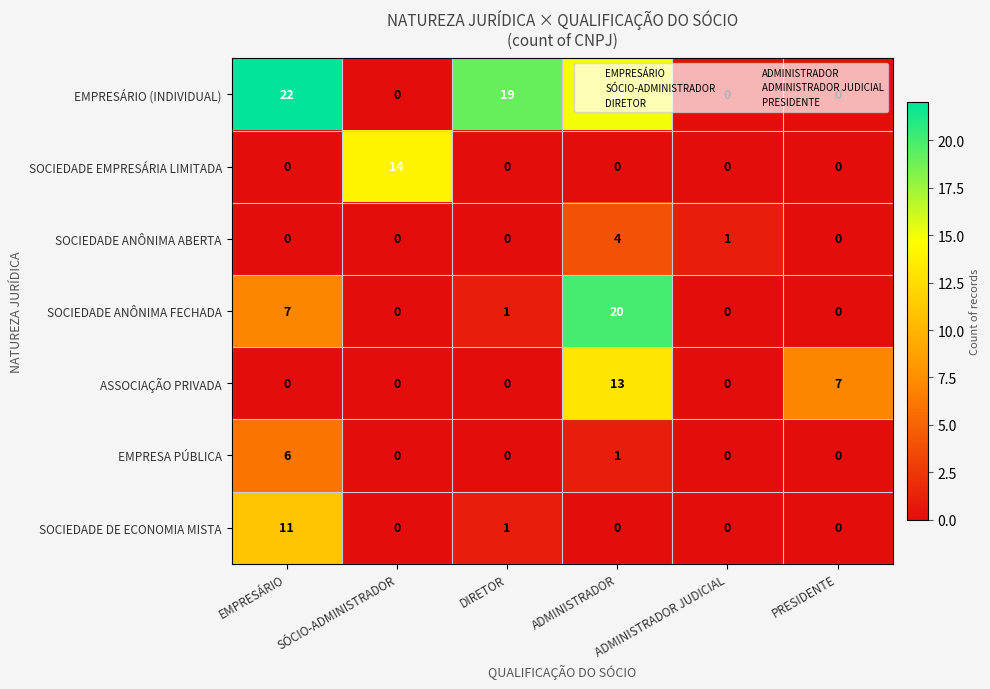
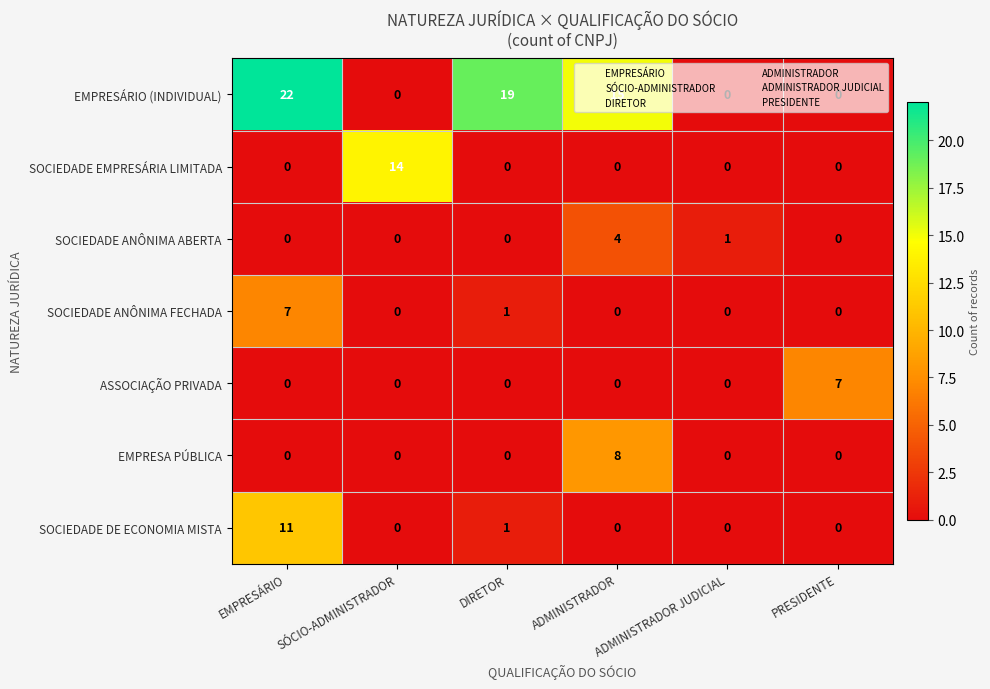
  {
    "EMPRESÁRIO (INDIVIDUAL)": {
      "EMPRESÁRIO": 22,
      "SÓCIO-ADMINISTRADOR": 0,
      "DIRETOR": 19
    },
    "SOCIEDADE EMPRESÁRIA LIMITADA": {
      "EMPRESÁRIO": 0,
      "SÓCIO-ADMINISTRADOR": 14,
      "DIRETOR": 0,
      "ADMINISTRADOR": 0,
      "ADMINISTRADOR JUDICIAL": 0,
      "PRESIDENTE": 0
    },
    "SOCIEDADE ANÔNIMA ABERTA": {
      "EMPRESÁRIO": 0,
      "SÓCIO-ADMINISTRADOR": 0,
      "DIRETOR": 0,
      "ADMINISTRADOR": 4,
      "ADMINISTRADOR JUDICIAL": 1,
      "PRESIDENTE": 0
    },
    "SOCIEDADE ANÔNIMA FECHADA": {
      "EMPRESÁRIO": 7,
      "SÓCIO-ADMINISTRADOR": 0,
      "DIRETOR": 1,
-     "ADMINISTRADOR": 20,
+     "ADMINISTRADOR": 0,
      "ADMINISTRADOR JUDICIAL": 0,
      "PRESIDENTE": 0
    },
    "ASSOCIAÇÃO PRIVADA": {
      "EMPRESÁRIO": 0,
      "SÓCIO-ADMINISTRADOR": 0,
      "DIRETOR": 0,
-     "ADMINISTRADOR": 13,
+     "ADMINISTRADOR": 0,
      "ADMINISTRADOR JUDICIAL": 0,
      "PRESIDENTE": 7
    },
    "EMPRESA PÚBLICA": {
-     "EMPRESÁRIO": 6,
+     "EMPRESÁRIO": 0,
      "SÓCIO-ADMINISTRADOR": 0,
      "DIRETOR": 0,
-     "ADMINISTRADOR": 1,
+     "ADMINISTRADOR": 8,
      "ADMINISTRADOR JUDICIAL": 0,
      "PRESIDENTE": 0
    },
    "SOCIEDADE DE ECONOMIA MISTA": {
      "EMPRESÁRIO": 11,
      "SÓCIO-ADMINISTRADOR": 0,
      "DIRETOR": 1,
      "ADMINISTRADOR": 0,
      "ADMINISTRADOR JUDICIAL": 0,
      "PRESIDENTE": 0
    }
  }
